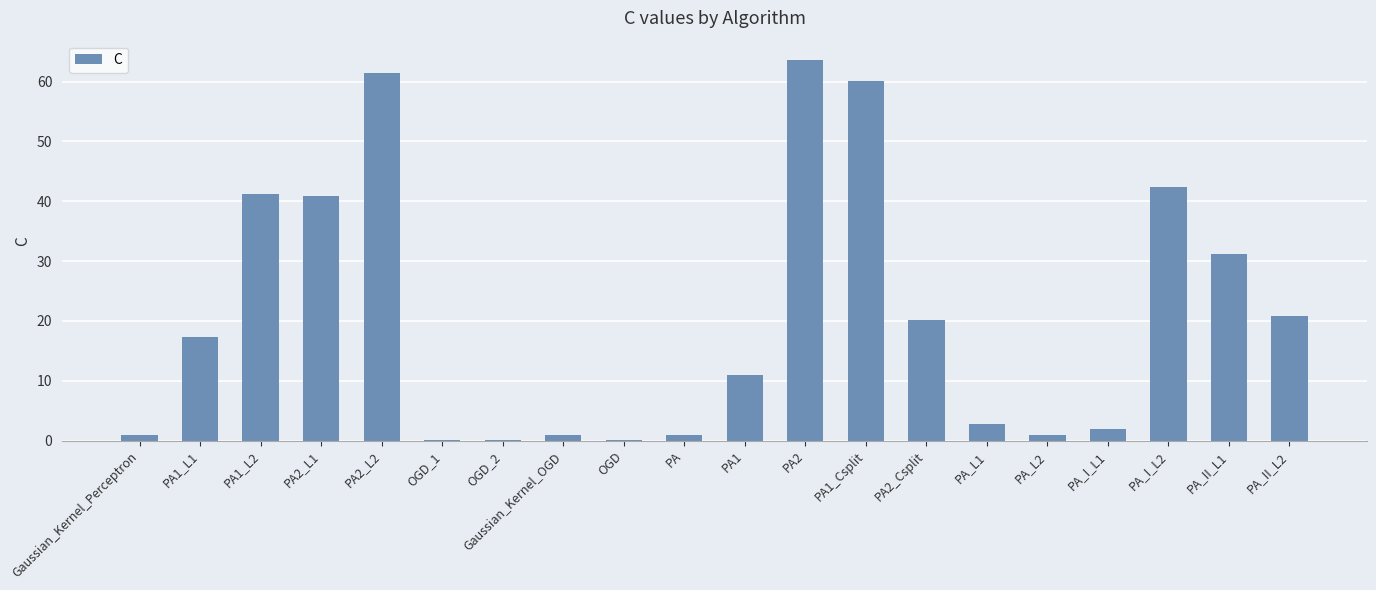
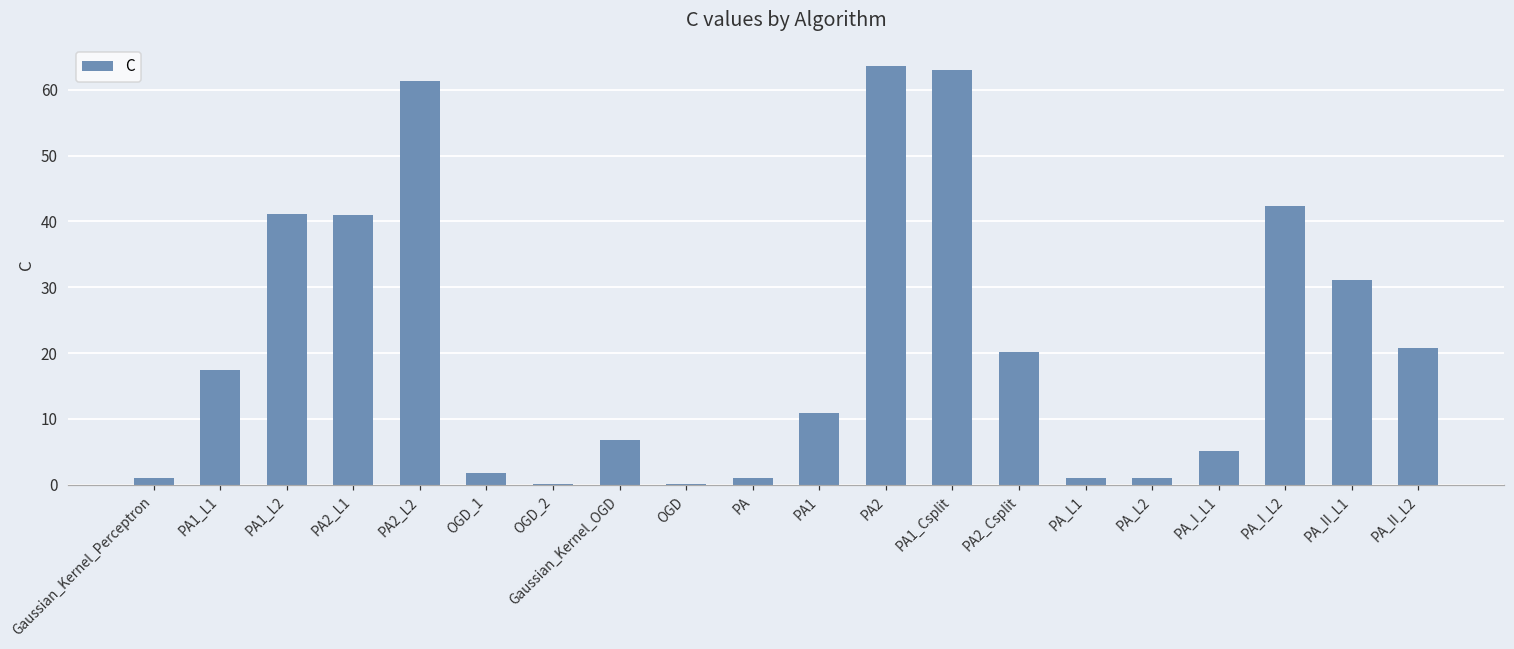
  {
    "Gaussian_Kernel_Perceptron": 1,
    "PA1_L1": 17,
    "PA1_L2": 41,
    "PA2_L1": 41,
    "PA2_L2": 61,
-   "OGD_1": 0,
-   "Gaussian_Kernel_OGD": 1,
+   "OGD_1": 2,
+   "Gaussian_Kernel_OGD": 7,
    "PA": 1,
    "PA1": 11,
    "PA2": 64,
-   "PA1_Csplit": 60,
+   "PA1_Csplit": 63,
    "PA2_Csplit": 20,
-   "PA_L1": 3,
+   "PA_L1": 1,
    "PA_L2": 1,
-   "PA_I_L1": 2,
+   "PA_I_L1": 5,
    "PA_I_L2": 42,
    "PA_II_L1": 31,
    "PA_II_L2": 21
  }
